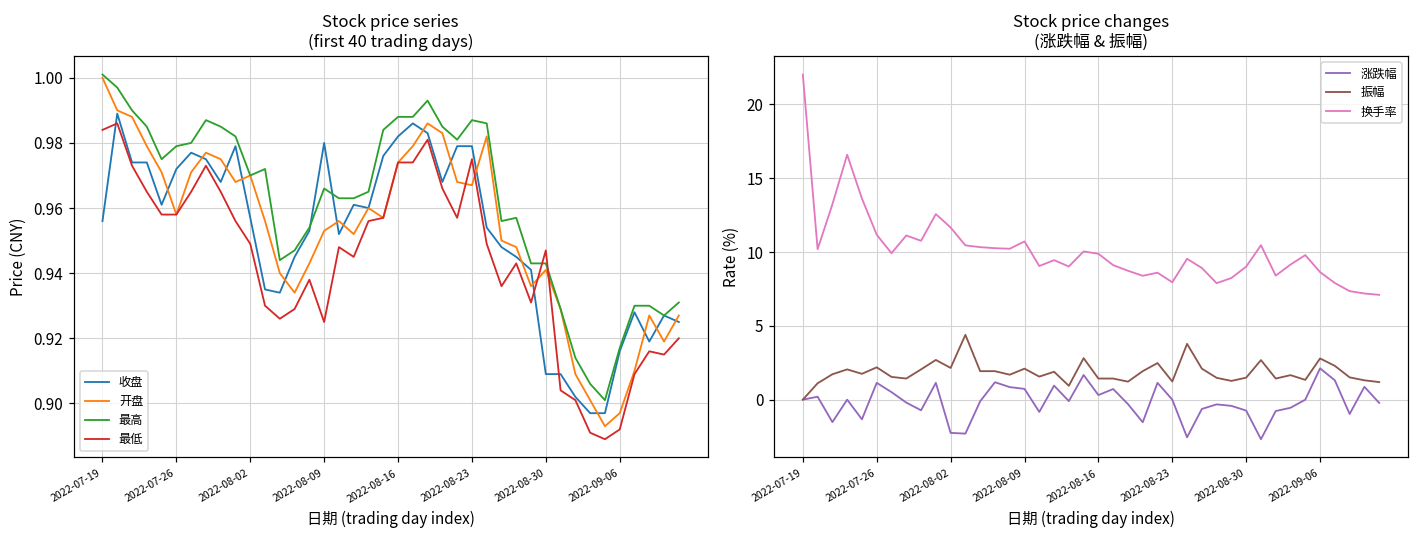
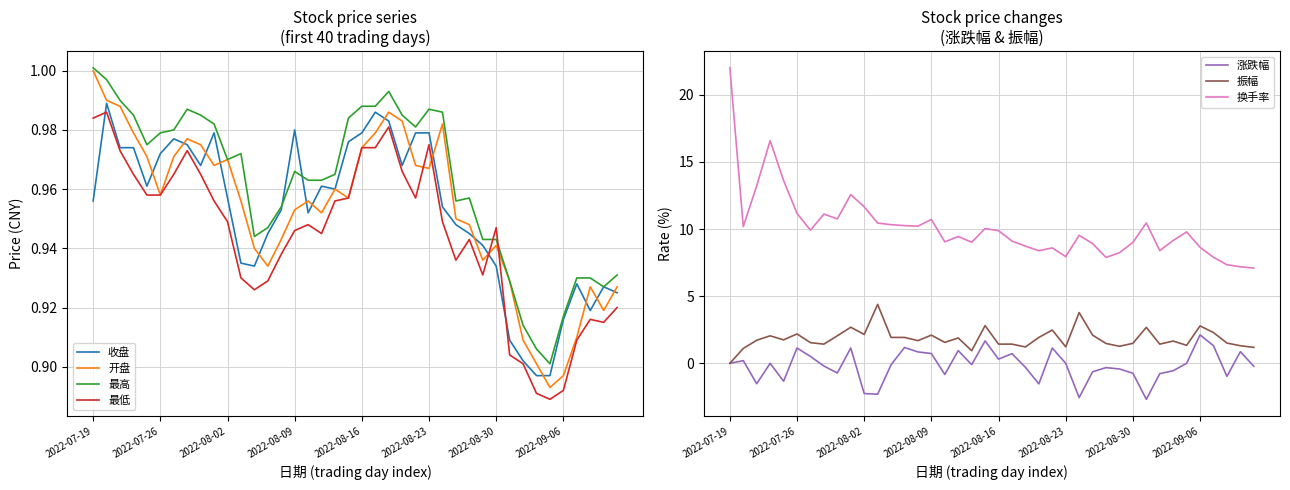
  {
    "Stock price series (first 40 trading days)": {
      "收盘": {
        "2022-07-19": 0.956,
        "2022-07-26": 0.972,
        "2022-08-02": 0.957,
        "2022-08-09": 0.980,
-       "2022-08-16": 0.982,
+       "2022-08-16": 0.979,
        "2022-08-23": 0.979,
-       "2022-08-30": 0.909,
+       "2022-08-30": 0.934,
        "2022-09-06": 0.916
      },
      "开盘": {
        "2022-07-19": 1.000,
        "2022-08-09": 0.953,
        "2022-08-23": 0.967,
        "2022-08-30": 0.941,
        "2022-09-06": 0.897
      },
      "最高": {
        "2022-07-19": 1.001,
        "2022-07-26": 0.979,
        "2022-08-09": 0.966,
        "2022-08-16": 0.988,
        "2022-08-23": 0.987,
        "2022-08-30": 0.943,
        "2022-09-06": 0.917
      },
      "最低": {
        "2022-07-19": 0.984,
        "2022-08-02": 0.949,
-       "2022-08-09": 0.925,
+       "2022-08-09": 0.946,
        "2022-08-23": 0.975,
        "2022-08-30": 0.947,
        "2022-09-06": 0.892
      }
    },
    "Stock price changes (涨跌幅 & 振幅)": {
      "涨跌幅": {
        "2022-07-26": 1.1,
        "2022-08-02": -2.3,
        "2022-08-09": 0.7,
        "2022-08-16": 0.3,
        "2022-08-23": 0.0,
        "2022-08-30": -0.7,
        "2022-09-06": 2.1
      },
      "振幅": {
        "2022-07-26": 2.2,
        "2022-08-02": 2.2,
        "2022-08-09": 2.1,
        "2022-08-16": 1.4,
        "2022-08-23": 1.2,
        "2022-08-30": 1.5,
        "2022-09-06": 2.8
      },
      "换手率": {
        "2022-07-19": 22.0,
        "2022-07-26": 11.2,
        "2022-08-02": 11.7,
        "2022-08-09": 10.7,
        "2022-08-16": 9.9,
        "2022-08-23": 8.0,
        "2022-08-30": 9.0,
        "2022-09-06": 8.6
      }
    }
  }
